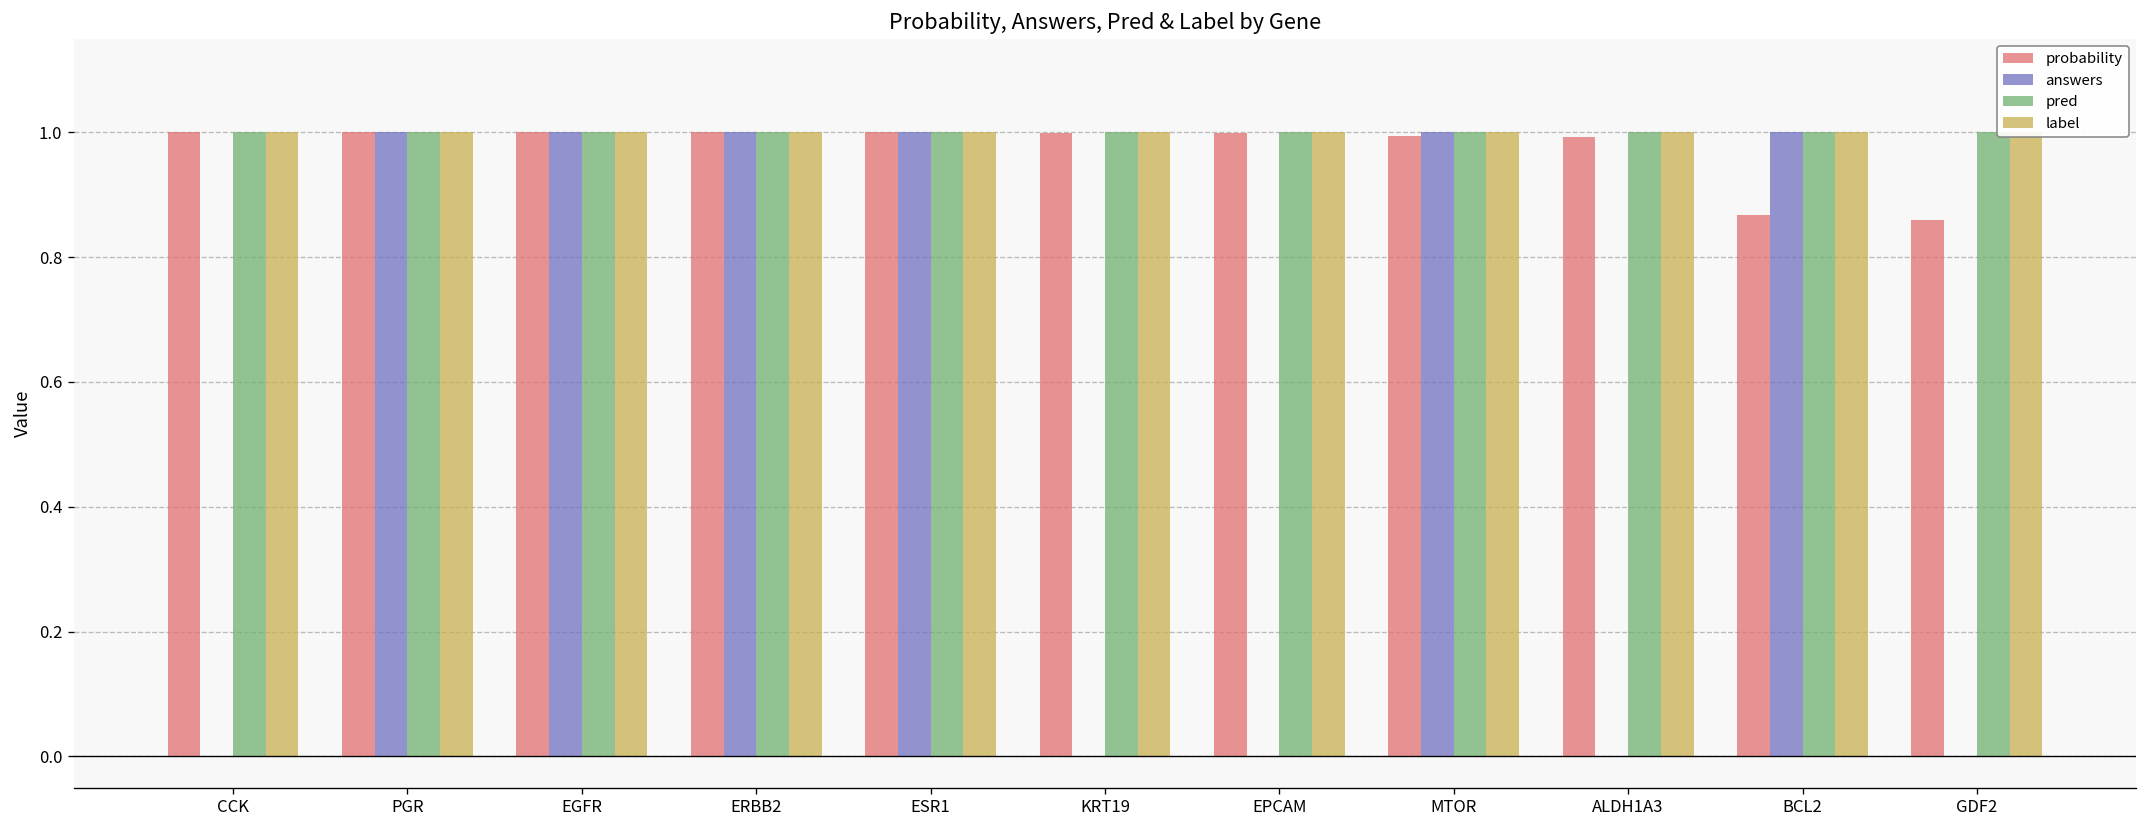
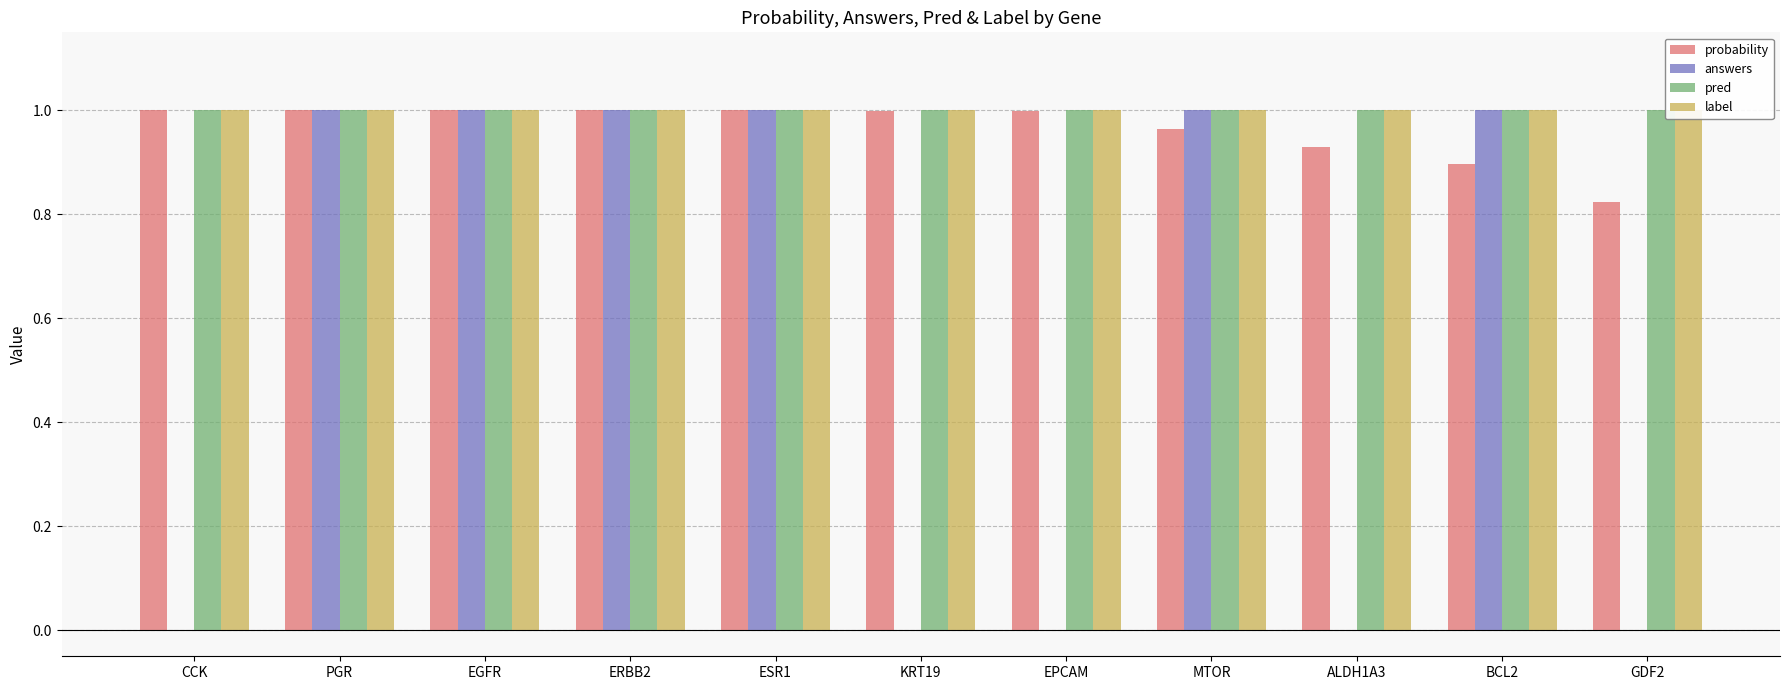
  {
    "probability": {
      "CCK": 1.00,
      "PGR": 1.00,
      "EGFR": 1.00,
      "ERBB2": 1.00,
      "ESR1": 1.00,
      "KRT19": 1.00,
      "EPCAM": 1.00,
-     "MTOR": 0.99,
-     "ALDH1A3": 0.99,
-     "BCL2": 0.87,
-     "GDF2": 0.86
+     "MTOR": 0.96,
+     "ALDH1A3": 0.93,
+     "BCL2": 0.90,
+     "GDF2": 0.82
    },
    "answers": {
      "CCK": 0.00,
      "PGR": 1.00,
      "EGFR": 1.00,
      "ERBB2": 1.00,
      "ESR1": 1.00,
      "KRT19": 0.00,
      "EPCAM": 0.00,
      "MTOR": 1.00,
      "ALDH1A3": 0.00,
      "BCL2": 1.00,
      "GDF2": 0.00
    },
    "pred": {
      "CCK": 1.00,
      "PGR": 1.00,
      "EGFR": 1.00,
      "ERBB2": 1.00,
      "ESR1": 1.00,
      "KRT19": 1.00,
      "EPCAM": 1.00,
      "MTOR": 1.00,
      "ALDH1A3": 1.00,
      "BCL2": 1.00,
      "GDF2": 1.00
    },
    "label": {
      "CCK": 1.00,
      "PGR": 1.00,
      "EGFR": 1.00,
      "ERBB2": 1.00,
      "ESR1": 1.00,
      "KRT19": 1.00,
      "EPCAM": 1.00,
      "MTOR": 1.00,
      "ALDH1A3": 1.00,
      "BCL2": 1.00
    }
  }
